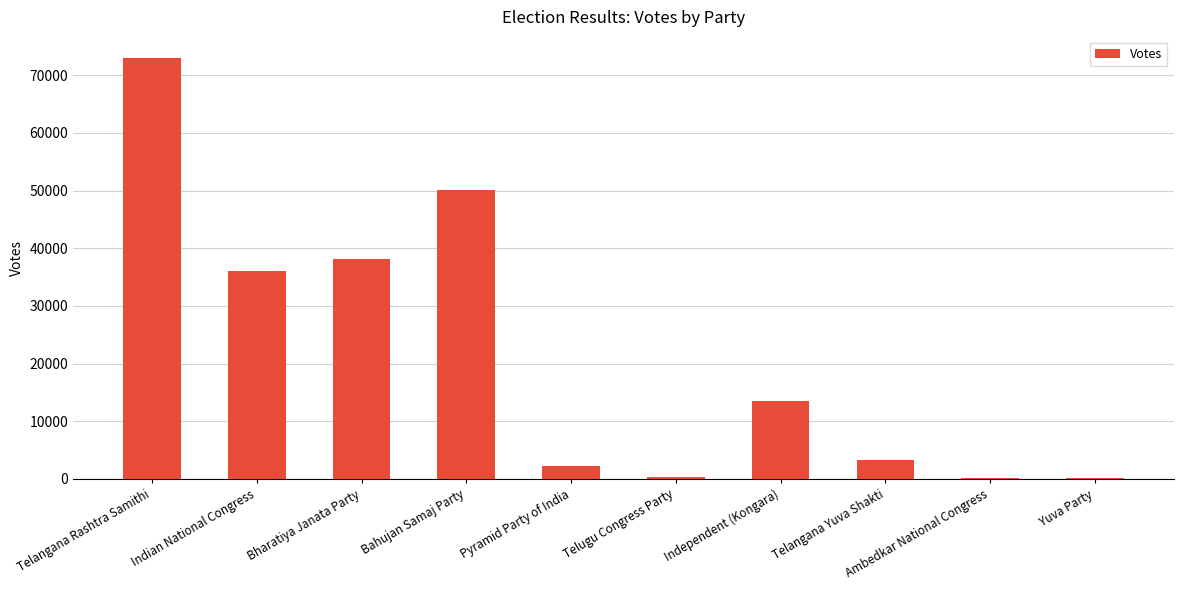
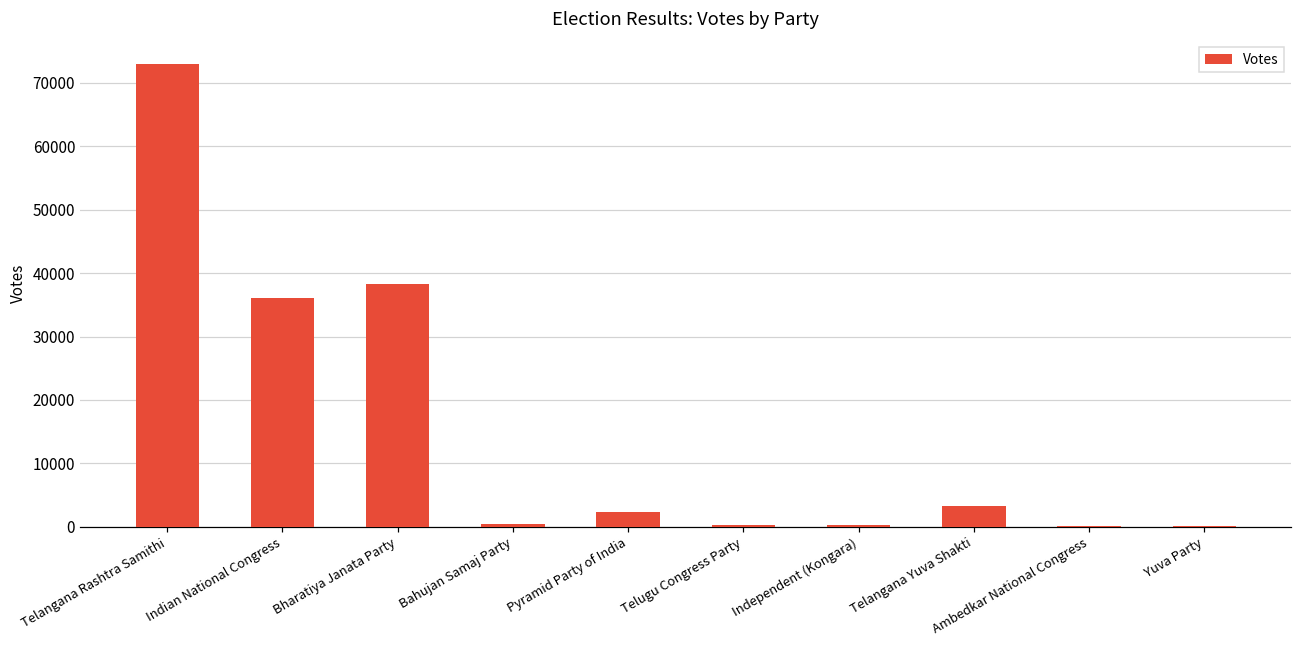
  {
    "Telangana Rashtra Samithi": 73000,
    "Indian National Congress": 36000,
    "Bharatiya Janata Party": 38000,
-   "Bahujan Samaj Party": 50000,
+   "Bahujan Samaj Party": 0,
    "Pyramid Party of India": 2000,
-   "Independent (Kongara)": 13000,
+   "Independent (Kongara)": 0,
    "Telangana Yuva Shakti": 3000
  }
